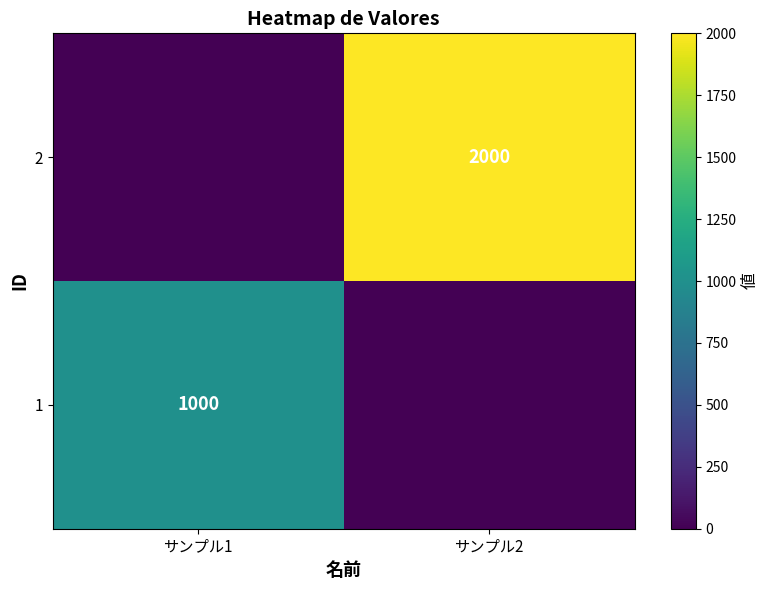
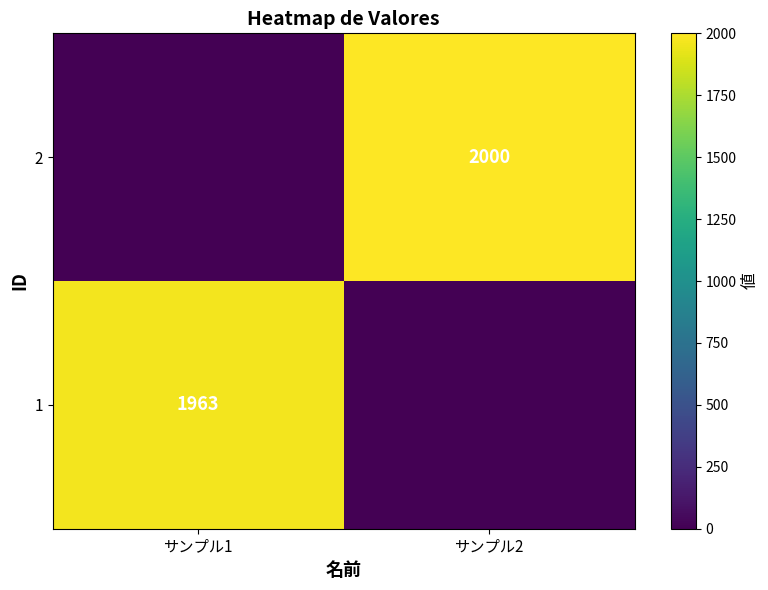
  {
    "2": {
      "サンプル2": 2000
    },
    "1": {
-     "サンプル1": 1000
+     "サンプル1": 1963
    }
  }
